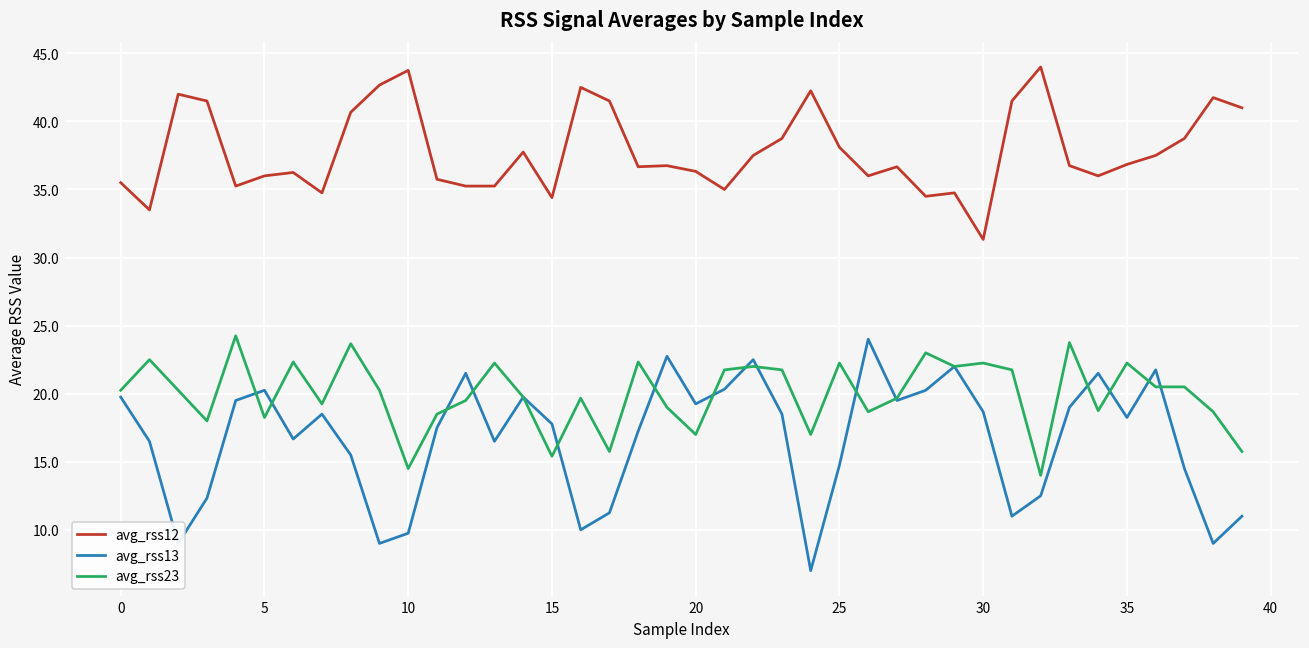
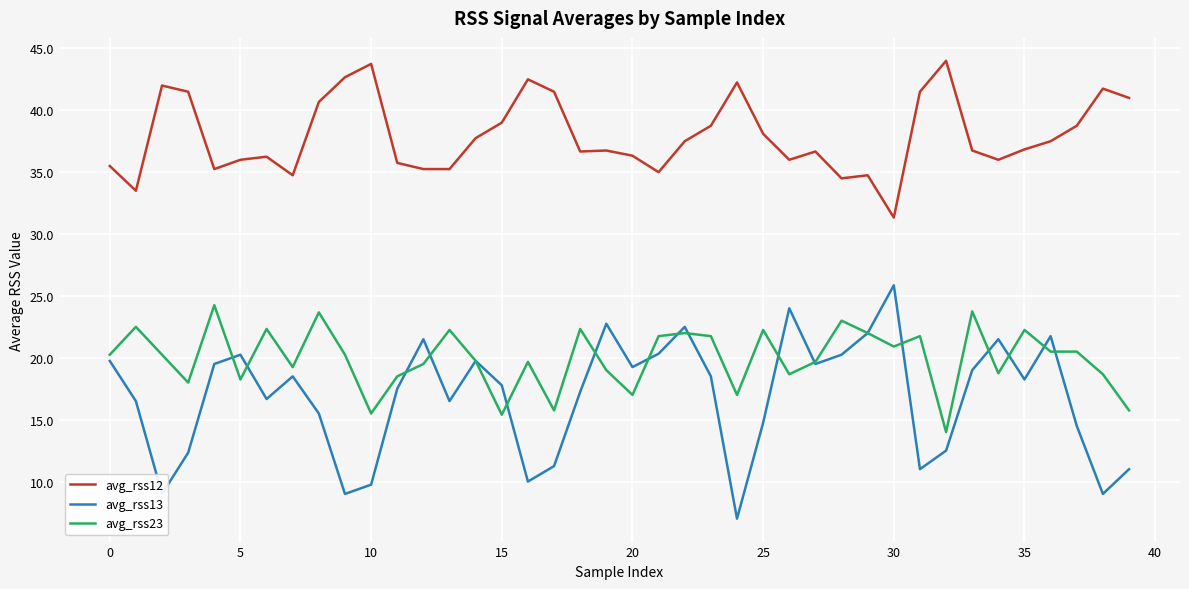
  {
    "avg_rss12": {
      "0": 35.5,
      "5": 36.0,
      "10": 43.8,
-     "15": 34.4,
+     "15": 39.0,
      "20": 36.3,
      "25": 38.1,
      "30": 31.3,
      "35": 36.8
    },
    "avg_rss13": {
      "0": 19.8,
      "5": 20.3,
      "10": 9.8,
      "15": 17.8,
      "20": 19.3,
      "25": 14.8,
-     "30": 18.7,
+     "30": 25.9,
      "35": 18.3
    },
    "avg_rss23": {
      "0": 20.3,
      "5": 18.3,
-     "10": 14.5,
+     "10": 15.5,
      "15": 15.4,
      "20": 17.0,
      "25": 22.3,
-     "30": 22.3,
+     "30": 20.9,
      "35": 22.3
    }
  }
